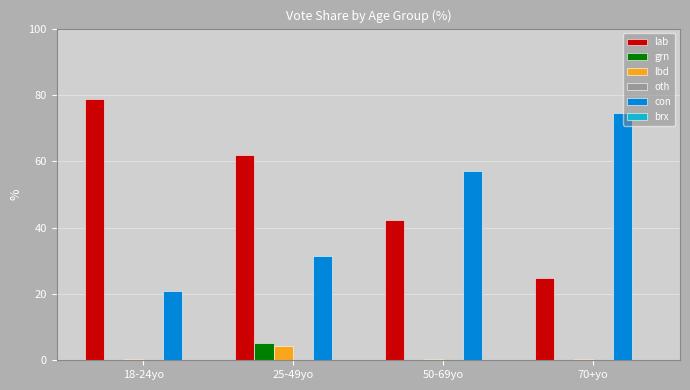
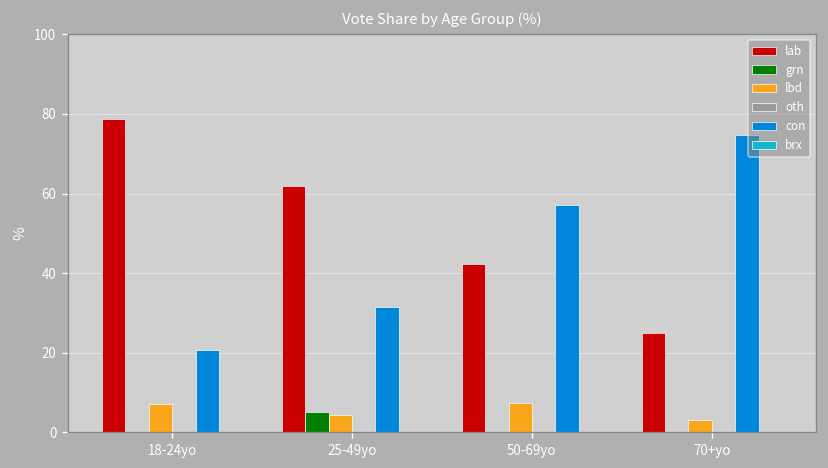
  {
    "lab": {
      "18-24yo": 79,
      "25-49yo": 62,
      "50-69yo": 42,
      "70+yo": 25
    },
    "grn": {
      "25-49yo": 5
    },
    "lbd": {
-     "18-24yo": 0,
+     "18-24yo": 7,
      "25-49yo": 4,
-     "50-69yo": 0,
-     "70+yo": 0
+     "50-69yo": 7,
+     "70+yo": 3
    },
    "oth": {
      "18-24yo": 0,
      "25-49yo": 0,
      "50-69yo": 0,
      "70+yo": 0
    }
  }
